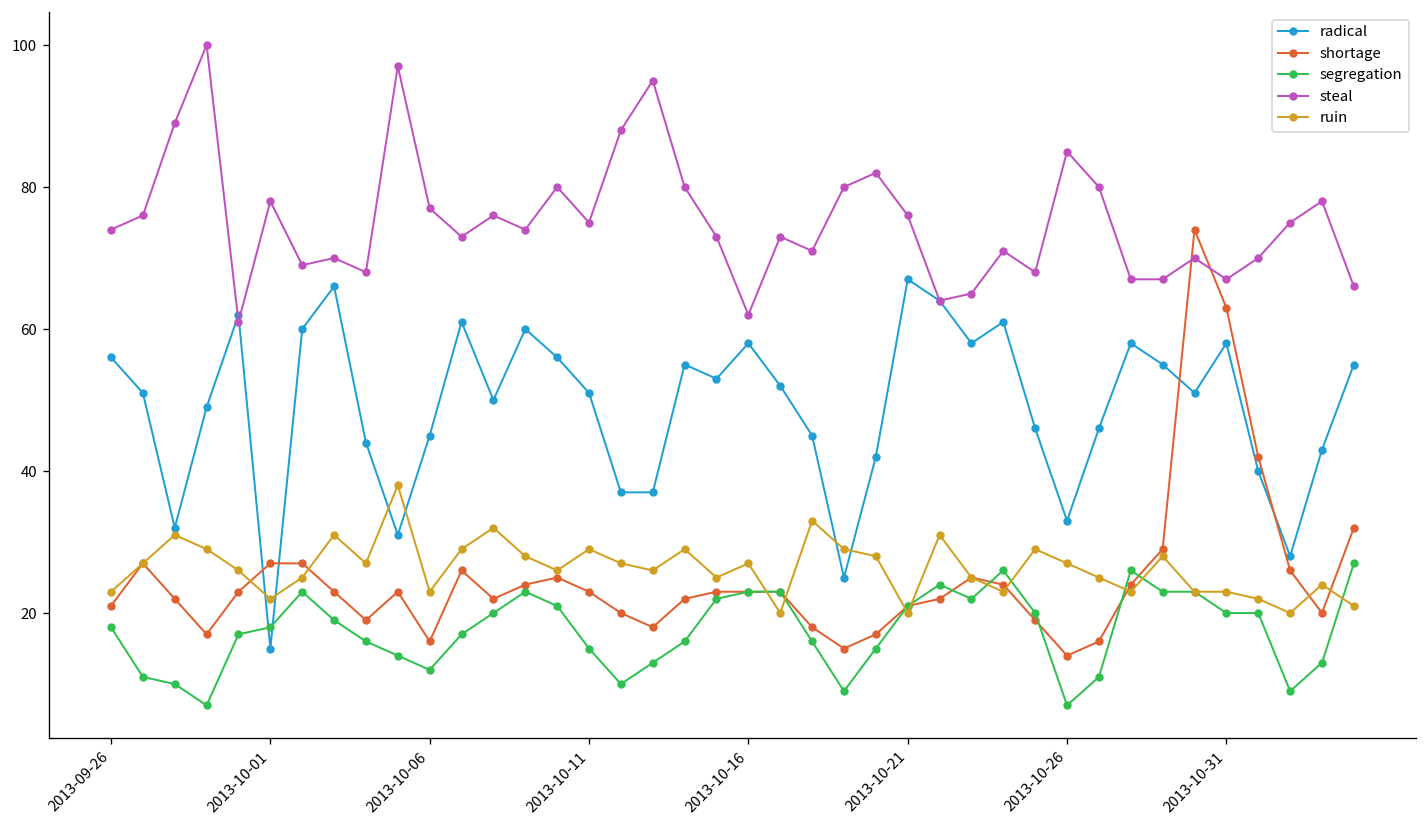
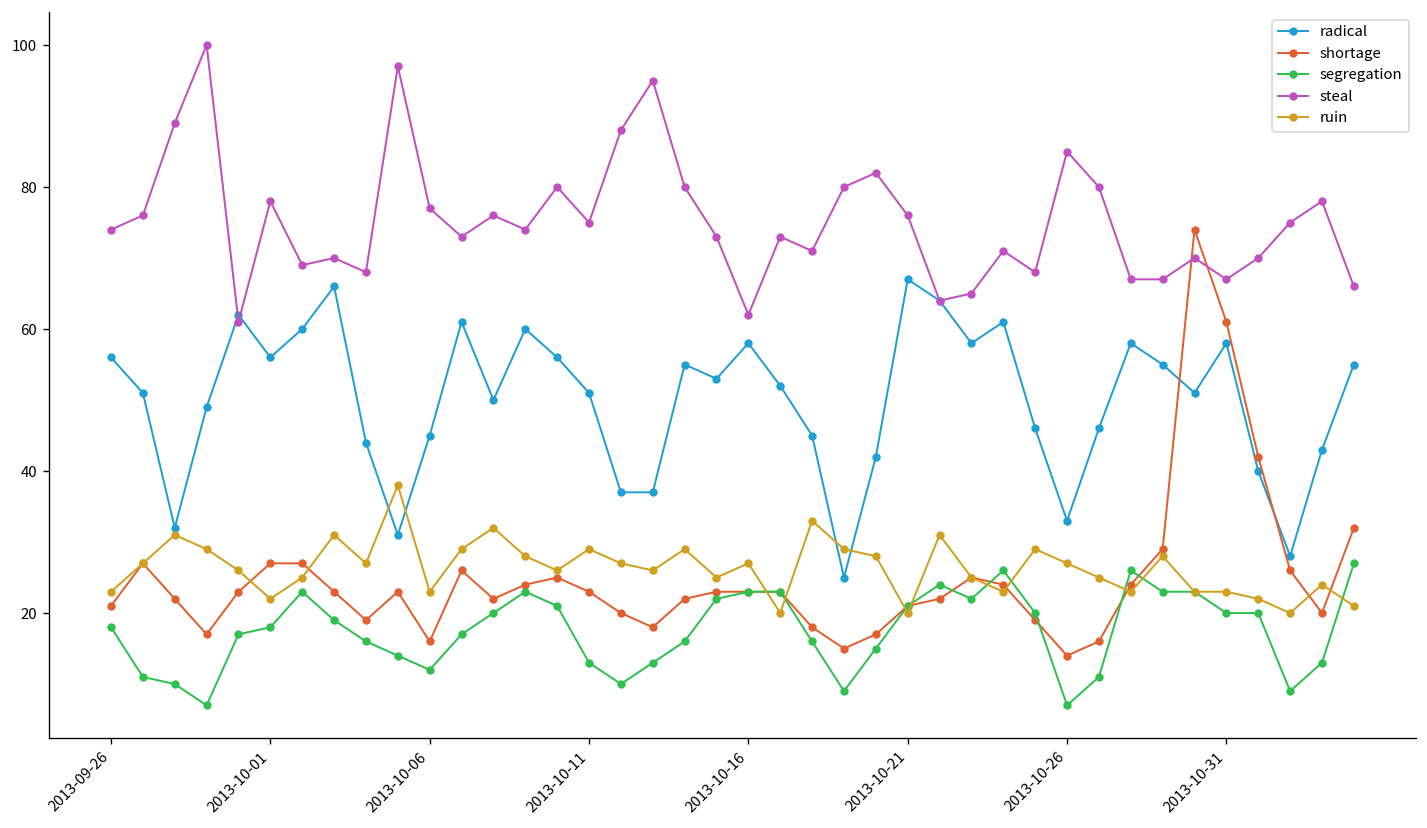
  {
    "radical": {
      "2013-09-26": 56,
-     "2013-10-01": 15,
+     "2013-10-01": 56,
      "2013-10-06": 45,
      "2013-10-11": 51,
      "2013-10-16": 58,
      "2013-10-21": 67,
      "2013-10-26": 33,
      "2013-10-31": 58
    },
    "shortage": {
      "2013-09-26": 21,
      "2013-10-01": 27,
      "2013-10-06": 16,
      "2013-10-11": 23,
      "2013-10-26": 14,
-     "2013-10-31": 63
+     "2013-10-31": 61
    },
    "segregation": {
      "2013-09-26": 18,
      "2013-10-01": 18,
      "2013-10-06": 12,
-     "2013-10-11": 15,
+     "2013-10-11": 13,
      "2013-10-26": 7,
      "2013-10-31": 20
    },
    "steal": {
      "2013-09-26": 74,
      "2013-10-01": 78,
      "2013-10-06": 77,
      "2013-10-11": 75,
      "2013-10-16": 62,
      "2013-10-21": 76,
      "2013-10-26": 85,
      "2013-10-31": 67
    },
    "ruin": {
      "2013-09-26": 23,
      "2013-10-01": 22,
      "2013-10-06": 23,
      "2013-10-11": 29,
      "2013-10-16": 27,
      "2013-10-21": 20,
      "2013-10-26": 27,
      "2013-10-31": 23
    }
  }
